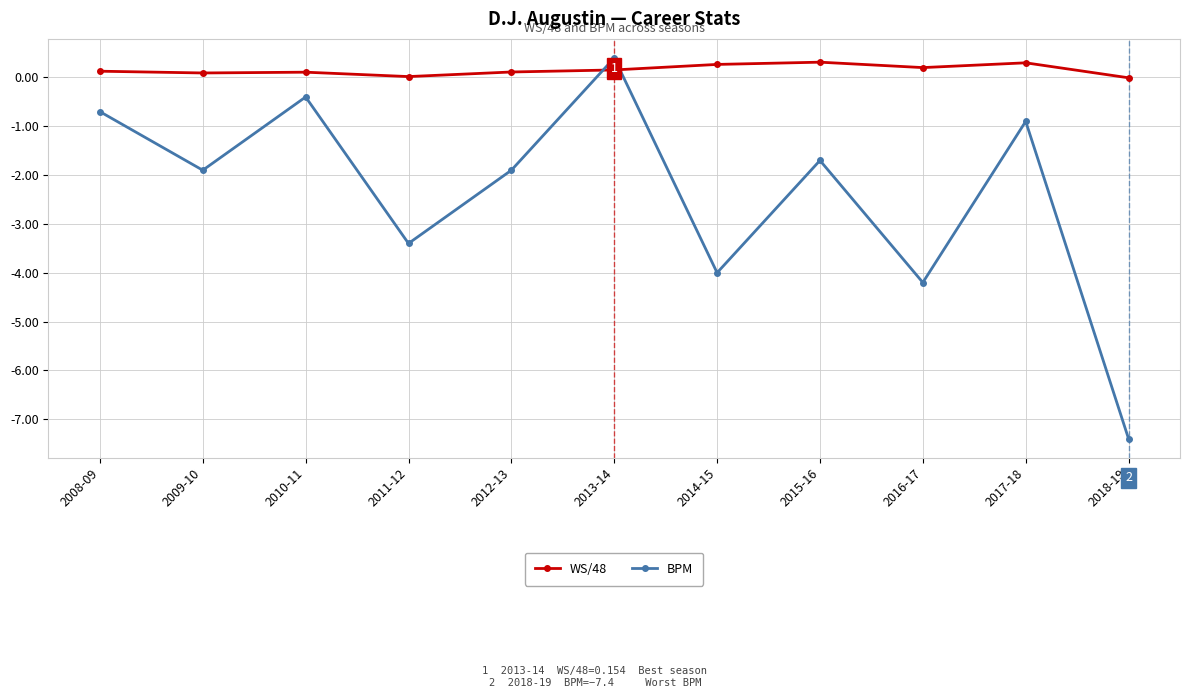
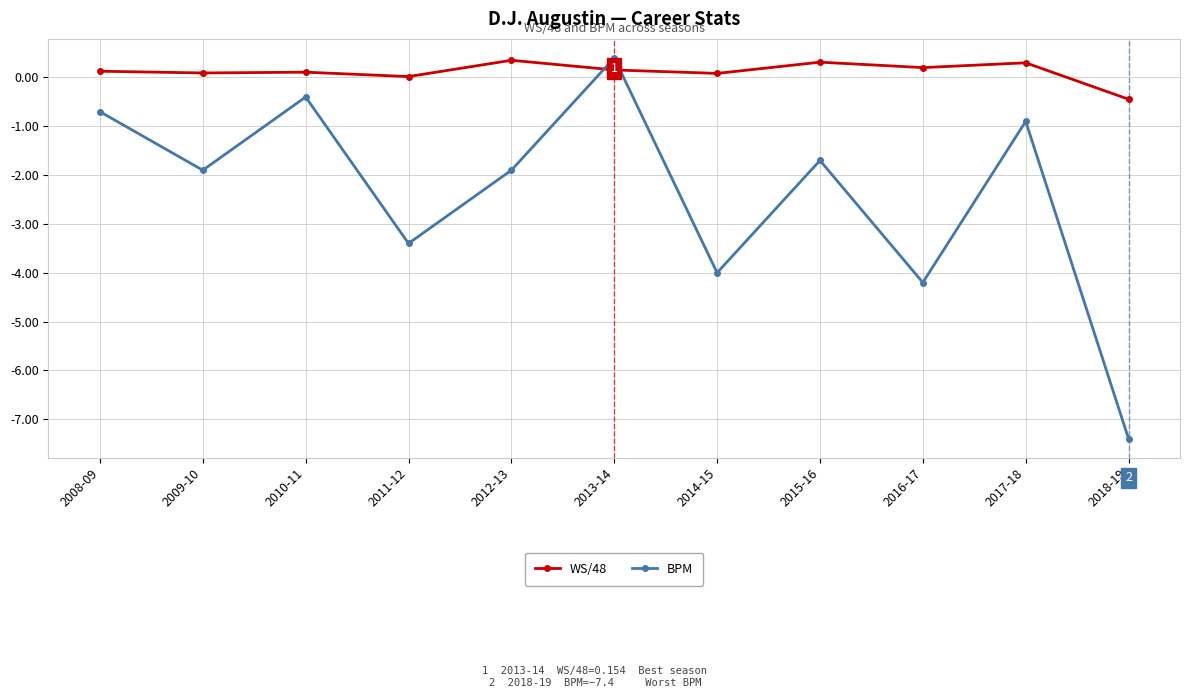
  {
    "WS/48": {
      "2008-09": 0.1,
      "2009-10": 0.1,
      "2010-11": 0.1,
      "2011-12": 0.0,
-     "2012-13": 0.1,
-     "2014-15": 0.3,
+     "2012-13": 0.4,
+     "2014-15": 0.1,
      "2015-16": 0.3,
      "2016-17": 0.2,
      "2017-18": 0.3,
-     "2018-19": 0.0
+     "2018-19": -0.4
    },
    "BPM": {
      "2008-09": -0.7,
      "2009-10": -1.9,
      "2010-11": -0.4,
      "2011-12": -3.4,
      "2012-13": -1.9,
      "2014-15": -4.0,
      "2015-16": -1.7,
      "2016-17": -4.2,
      "2017-18": -0.9,
      "2018-19": -7.4
    }
  }
